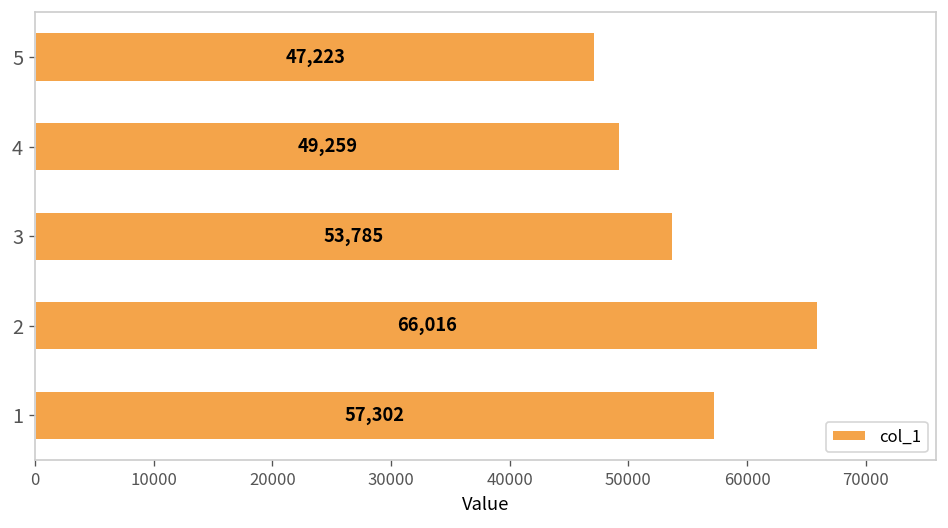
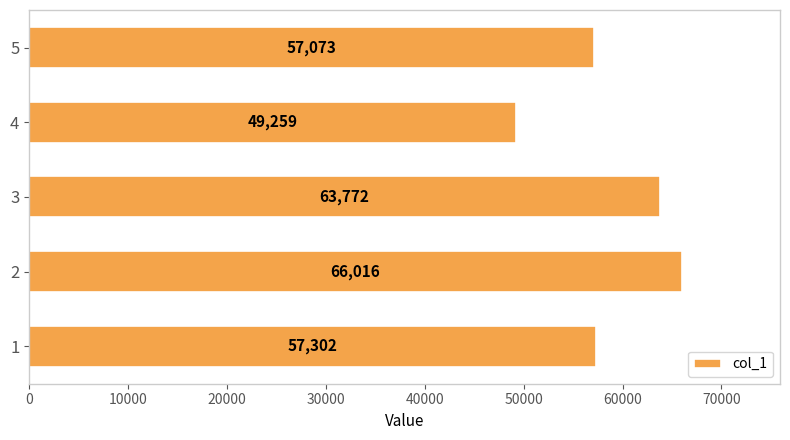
  {
-   "5": "47,223",
+   "5": "57,073",
    "4": "49,259",
-   "3": "53,785",
+   "3": "63,772",
    "2": "66,016",
    "1": "57,302"
  }
